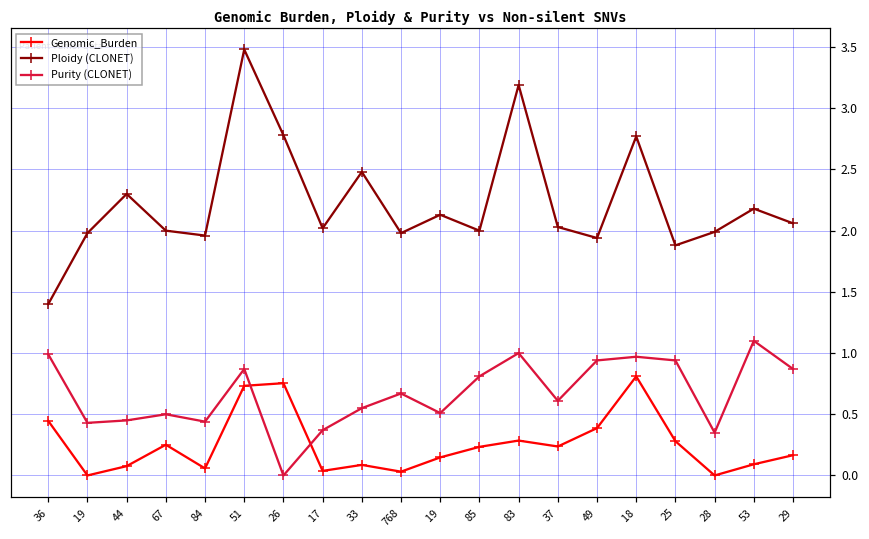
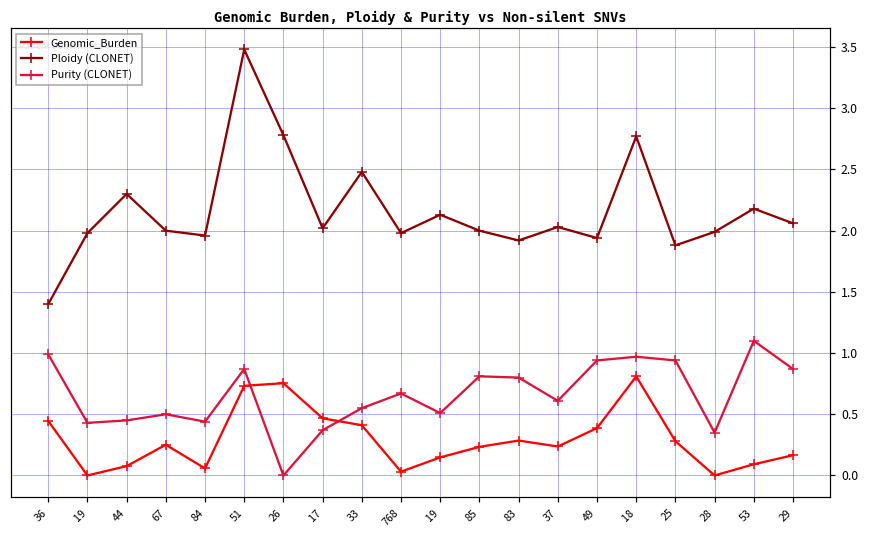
  {
    "Genomic_Burden": {
      "36": 0.45,
      "44": 0.08,
      "67": 0.25,
      "84": 0.06,
      "51": 0.73,
      "26": 0.75,
-     "17": 0.04,
-     "33": 0.09,
+     "17": 0.47,
+     "33": 0.41,
      "768": 0.03,
      "85": 0.23,
      "83": 0.29,
      "37": 0.24,
      "49": 0.39,
      "18": 0.81,
      "25": 0.28,
      "28": 0.00,
      "53": 0.09,
      "29": 0.17
    },
    "Ploidy (CLONET)": {
      "36": 1.40,
      "44": 2.30,
      "67": 2.00,
      "84": 1.96,
      "51": 3.48,
      "26": 2.78,
      "17": 2.02,
      "33": 2.48,
      "768": 1.98,
      "85": 2.00,
-     "83": 3.19,
+     "83": 1.92,
      "37": 2.03,
      "49": 1.94,
      "18": 2.77,
      "25": 1.88,
      "28": 1.99,
      "53": 2.18,
      "29": 2.06
    },
    "Purity (CLONET)": {
      "36": 1.0,
      "44": 0.45,
      "67": 0.5,
      "84": 0.44,
      "51": 0.87,
      "26": 0.0,
      "17": 0.37,
      "33": 0.55,
      "768": 0.67,
      "85": 0.8,
-     "83": 1.0,
+     "83": 0.8,
      "37": 0.6,
      "49": 0.94,
      "18": 0.97,
      "25": 0.94,
      "28": 0.35,
      "53": 1.1,
      "29": 0.87
    }
  }
